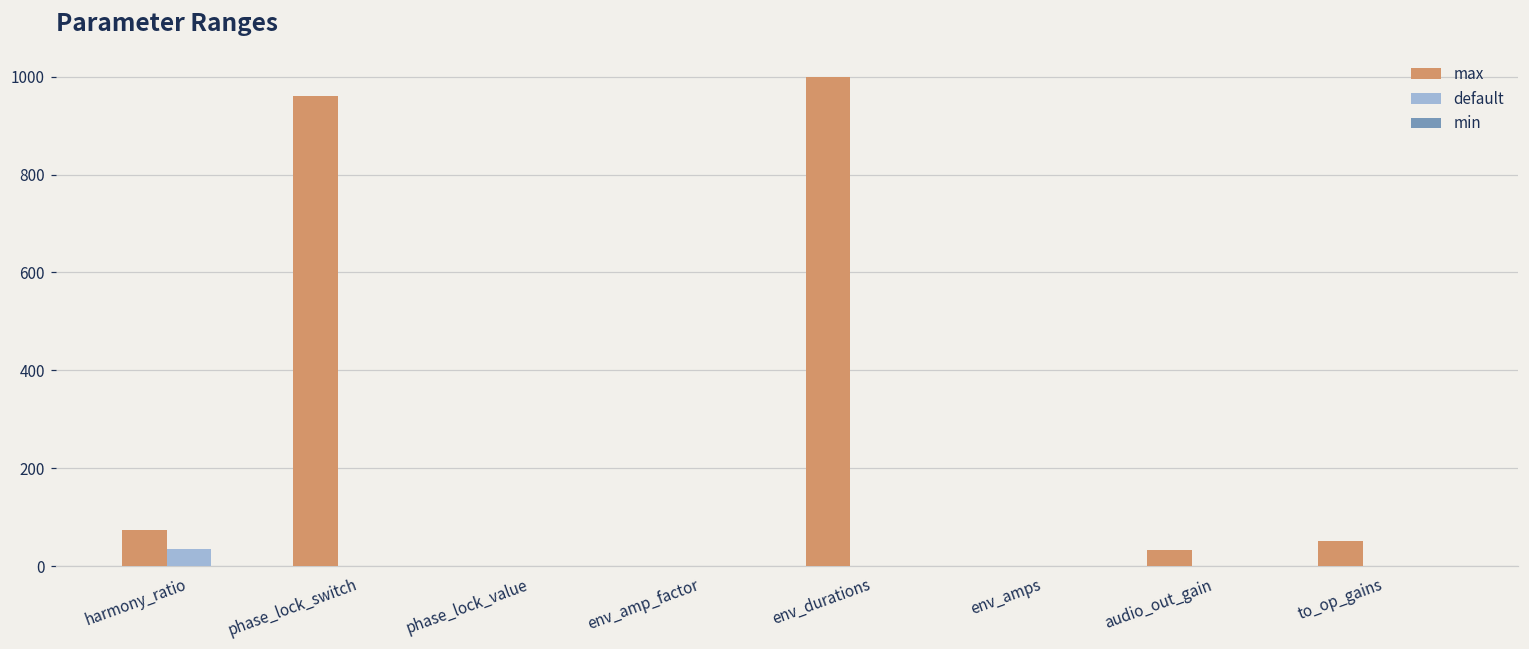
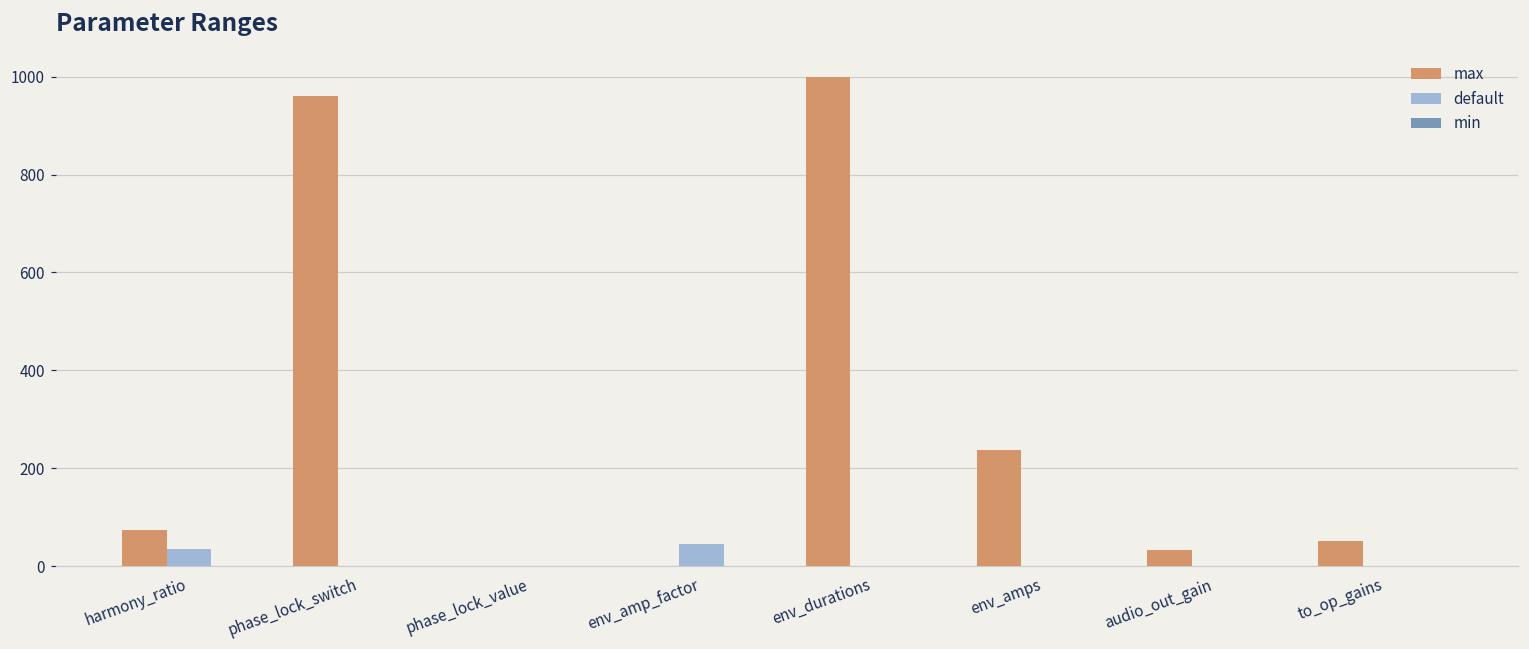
  {
    "max": {
      "harmony_ratio": 70,
      "phase_lock_switch": 960,
      "env_durations": 1000,
-     "env_amps": 0,
+     "env_amps": 240,
      "audio_out_gain": 30,
      "to_op_gains": 50
    },
    "default": {
      "harmony_ratio": 40,
      "phase_lock_switch": 0,
      "phase_lock_value": 0,
-     "env_amp_factor": 0,
+     "env_amp_factor": 40,
      "env_durations": 0,
      "env_amps": 0,
      "audio_out_gain": 0,
      "to_op_gains": 0
    },
    "min": {
      "harmony_ratio": 0,
      "phase_lock_switch": 0,
      "phase_lock_value": 0,
      "env_amp_factor": 0,
      "env_durations": 0,
      "env_amps": 0,
      "audio_out_gain": 0,
      "to_op_gains": 0
    }
  }
